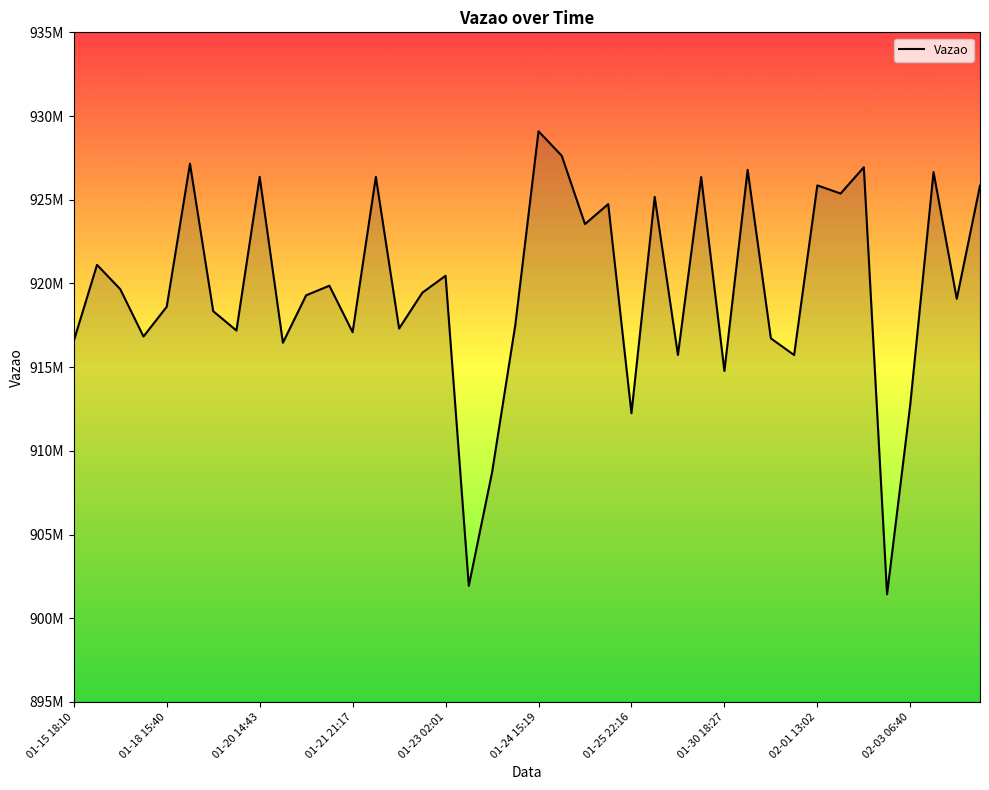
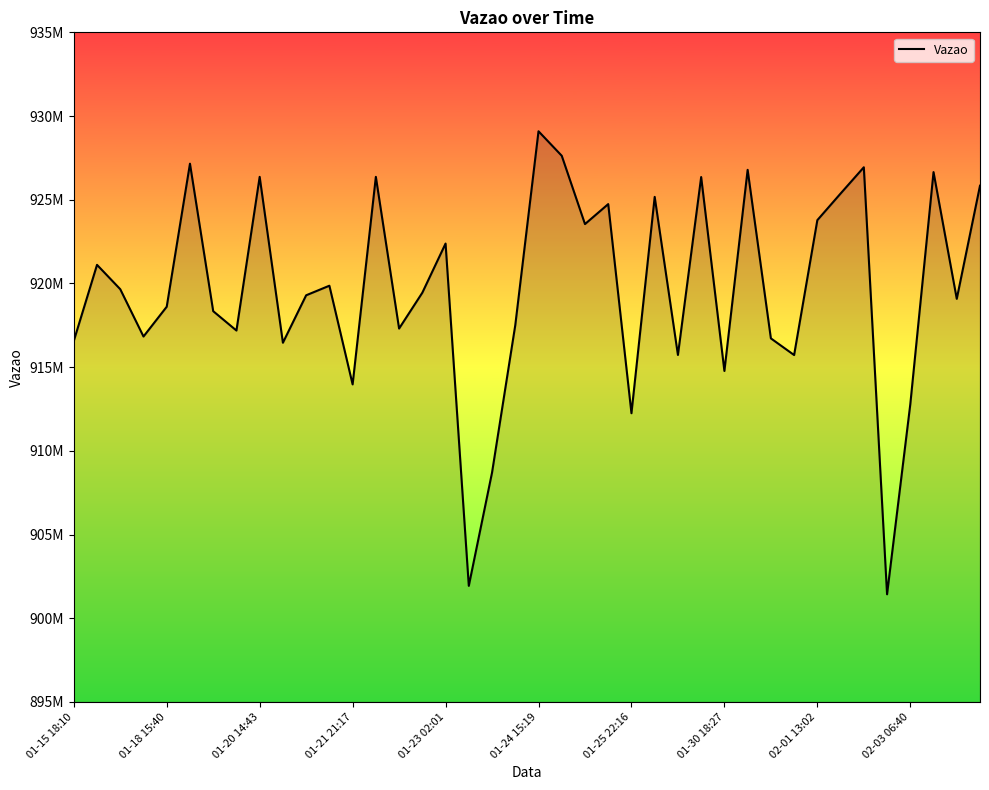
  {
    "01-15 18:10": 916600000,
    "01-18 15:40": 918600000,
    "01-20 14:43": 926400000,
-   "01-21 21:17": 917100000,
-   "01-23 02:01": 920500000,
+   "01-21 21:17": 914000000,
+   "01-23 02:01": 922400000,
    "01-24 15:19": 929100000,
    "01-25 22:16": 912200000,
    "01-30 18:27": 914800000,
-   "02-01 13:02": 925900000,
+   "02-01 13:02": 923800000,
    "02-03 06:40": 912800000
  }
